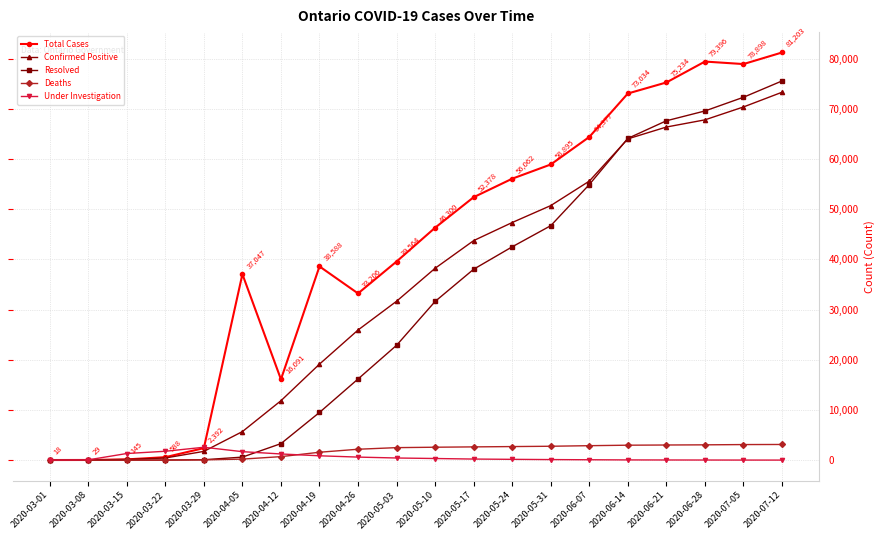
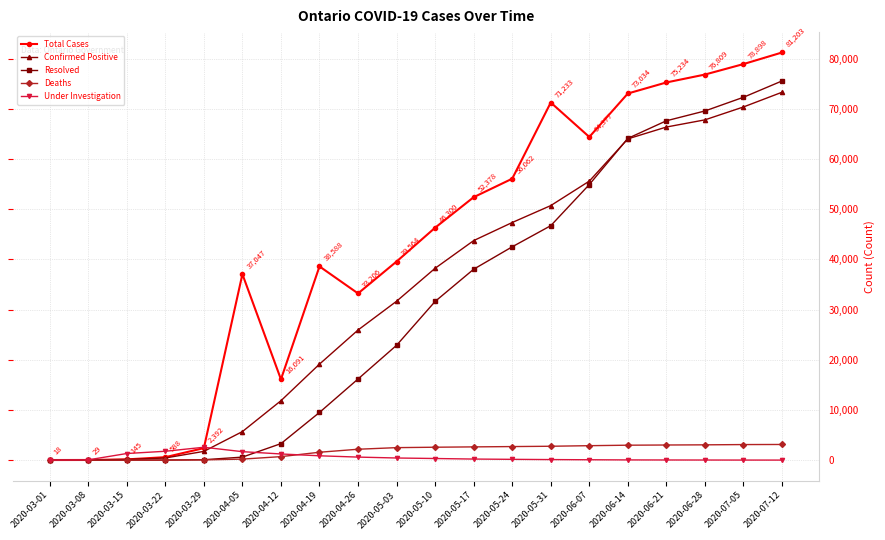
  {
    "Total Cases": {
      "2020-04-05": "37,047",
      "2020-04-12": "16,091",
      "2020-04-19": "38,588",
      "2020-04-26": "33,206",
      "2020-05-03": "39,564",
      "2020-05-10": "46,300",
      "2020-05-17": "52,378",
      "2020-05-24": "56,062",
-     "2020-05-31": "58,895",
+     "2020-05-31": "71,233",
      "2020-06-07": "64,377",
      "2020-06-14": "73,034",
      "2020-06-21": "75,234",
-     "2020-06-28": "79,396",
+     "2020-06-28": "76,809",
      "2020-07-05": "78,898",
      "2020-07-12": "81,203"
    }
  }
